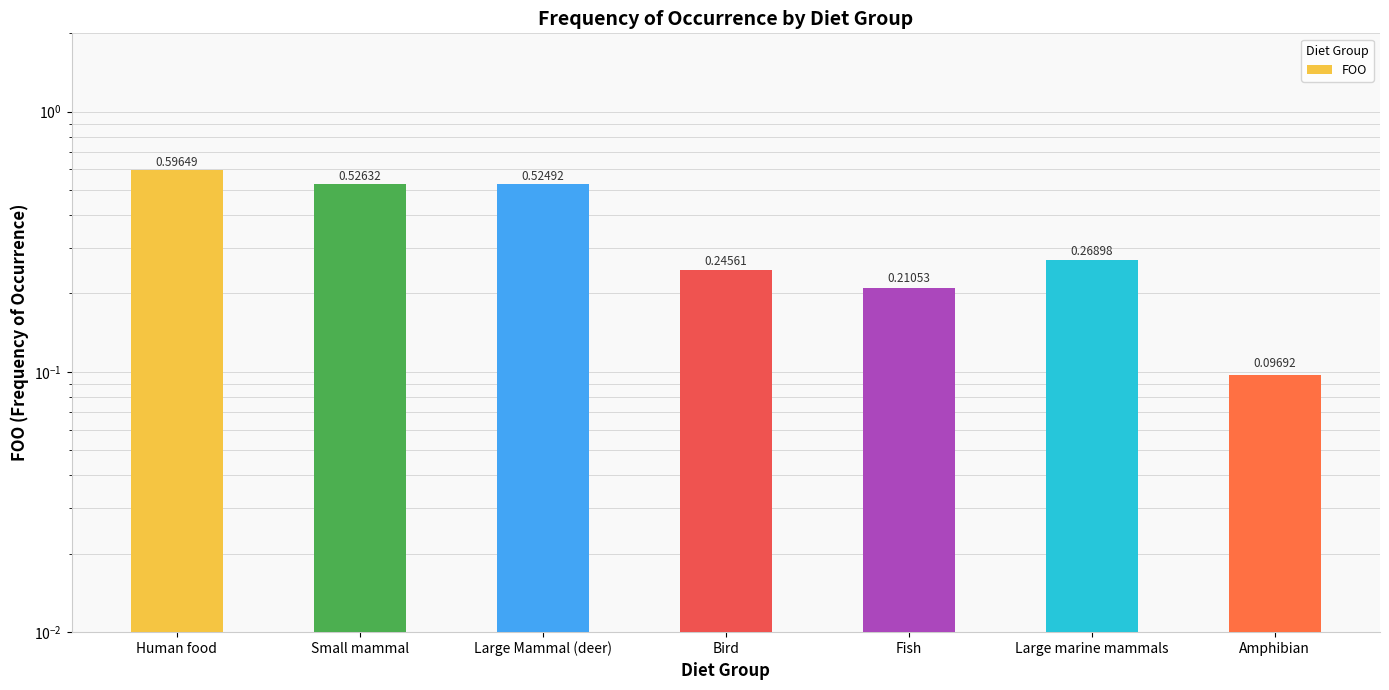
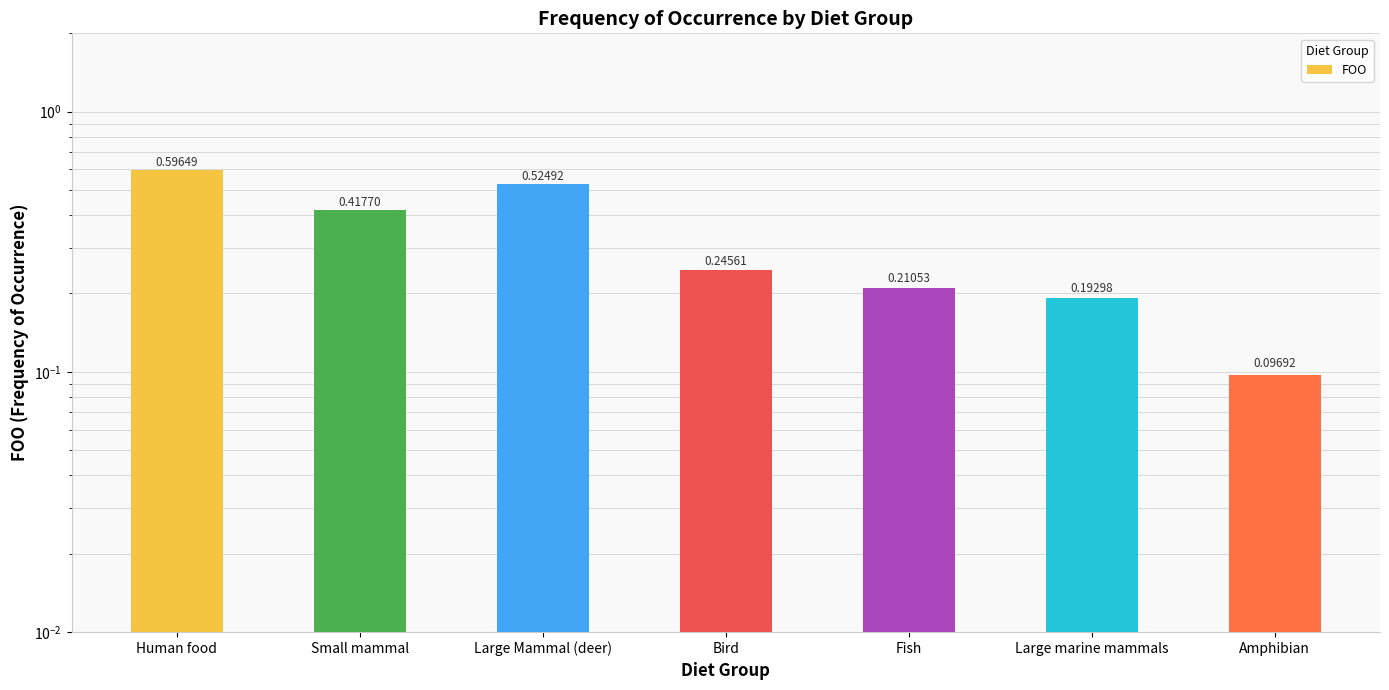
  {
    "Human food": 0.59649,
-   "Small mammal": 0.52632,
+   "Small mammal": 0.41770,
    "Large Mammal (deer)": 0.52492,
    "Bird": 0.24561,
    "Fish": 0.21053,
-   "Large marine mammals": 0.26898,
+   "Large marine mammals": 0.19298,
    "Amphibian": 0.09692
  }
